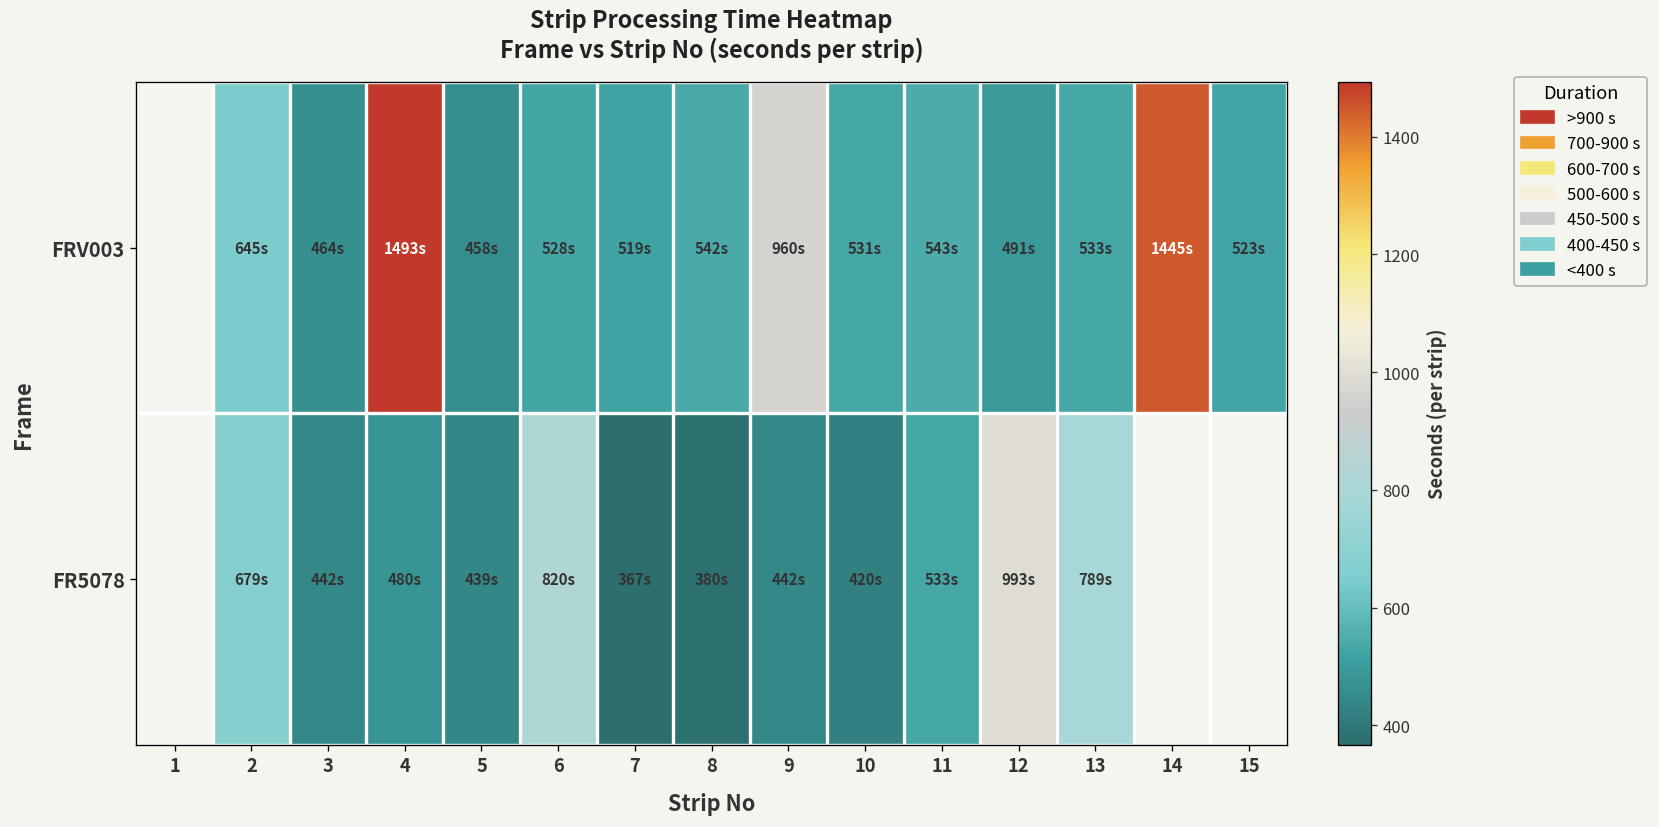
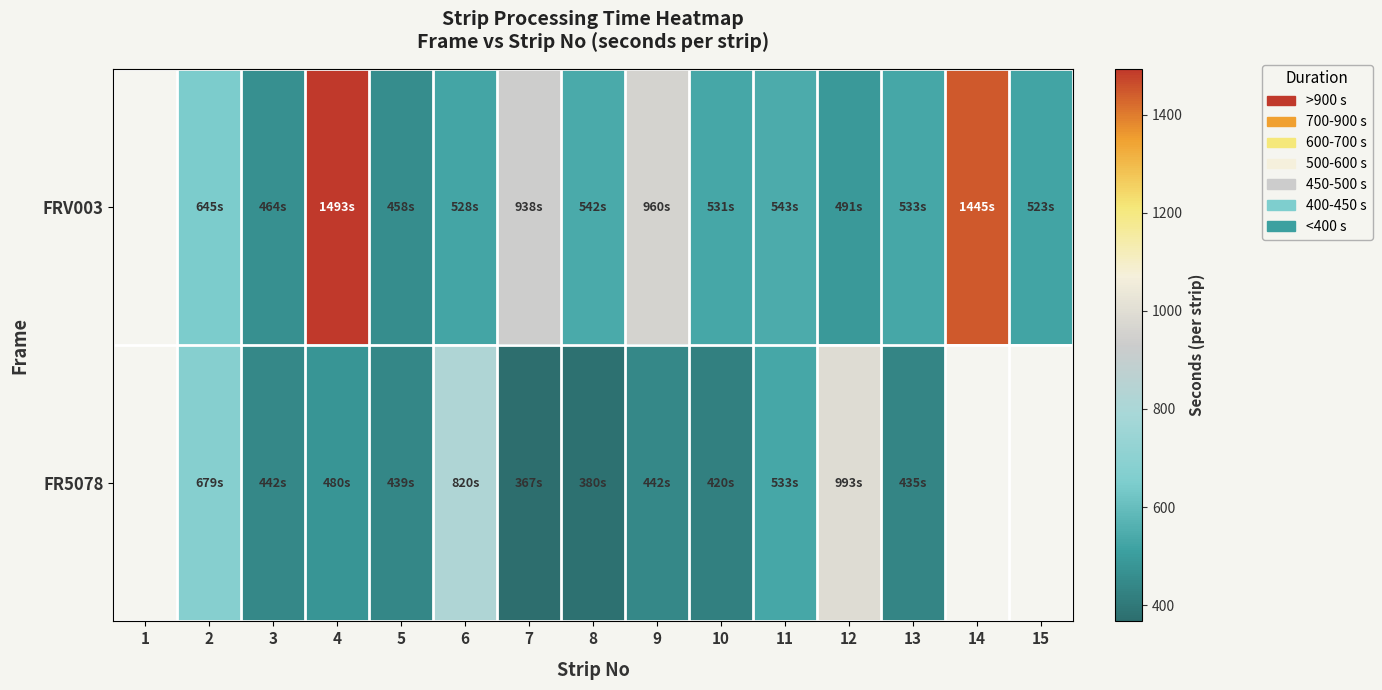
  {
    "FRV003": {
      "2": "645s",
      "3": "464s",
      "4": "1493s",
      "5": "458s",
      "6": "528s",
-     "7": "519s",
+     "7": "938s",
      "8": "542s",
      "9": "960s",
      "10": "531s",
      "11": "543s",
      "12": "491s",
      "13": "533s",
      "14": "1445s",
      "15": "523s"
    },
    "FR5078": {
      "2": "679s",
      "3": "442s",
      "4": "480s",
      "5": "439s",
      "6": "820s",
      "7": "367s",
      "8": "380s",
      "9": "442s",
      "10": "420s",
      "11": "533s",
      "12": "993s",
-     "13": "789s"
+     "13": "435s"
    }
  }
